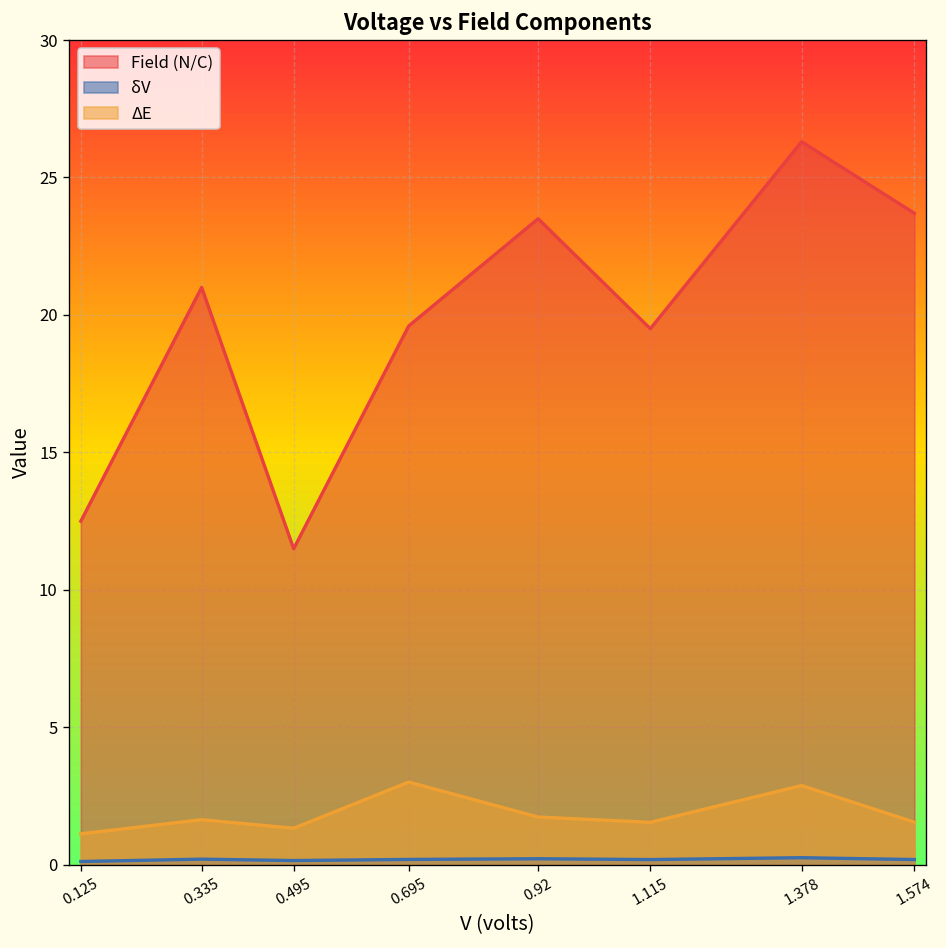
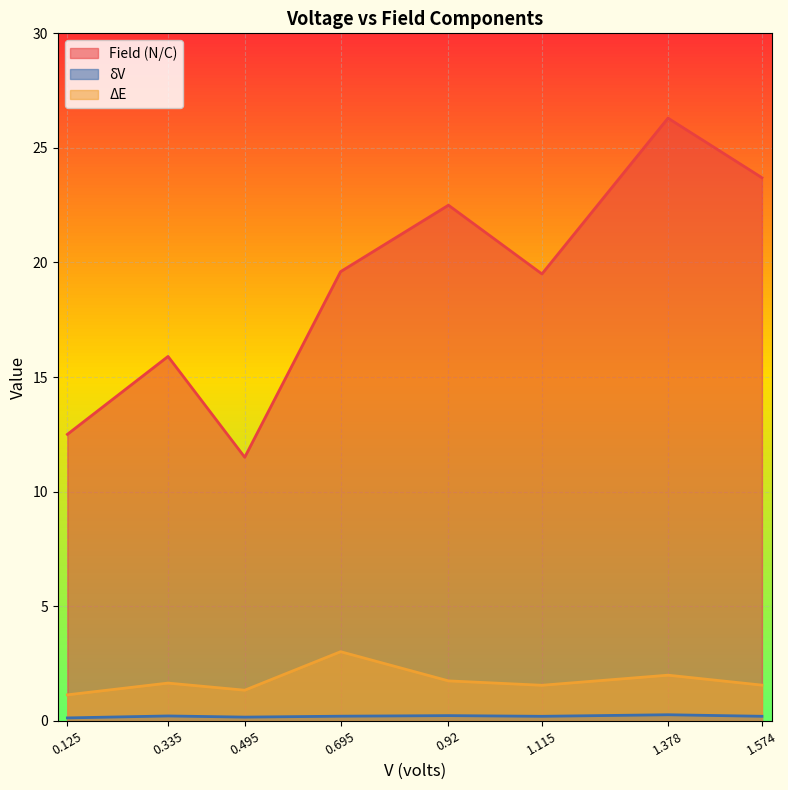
  {
    "Field (N/C)": {
      "0.125": 12.5,
-     "0.335": 21.0,
+     "0.335": 15.9,
      "0.495": 11.5,
      "0.695": 19.6,
-     "0.92": 23.5,
+     "0.92": 22.5,
      "1.115": 19.5,
      "1.378": 26.3,
      "1.574": 23.7
    },
    "δV": {
      "0.125": 0.1,
      "0.335": 0.2,
      "0.495": 0.2,
      "0.695": 0.2,
      "0.92": 0.2,
      "1.115": 0.2,
      "1.378": 0.3,
      "1.574": 0.2
    },
    "ΔE": {
      "0.125": 1.1,
      "0.335": 1.6,
      "0.495": 1.3,
      "0.695": 3.0,
      "0.92": 1.7,
      "1.115": 1.5,
-     "1.378": 2.9,
+     "1.378": 2.0,
      "1.574": 1.6
    }
  }
